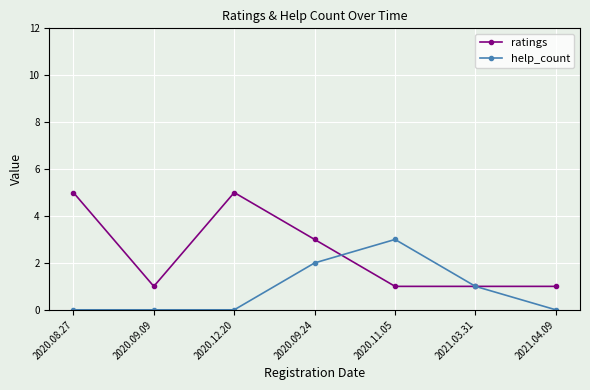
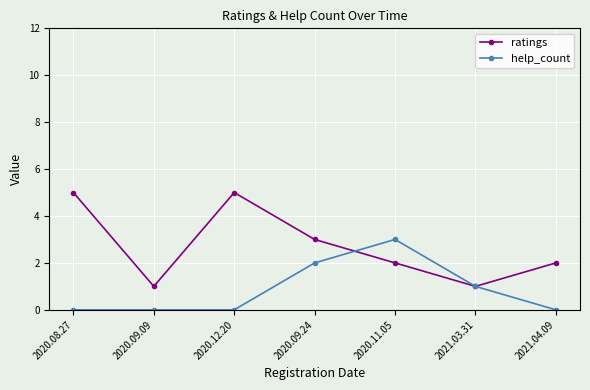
  {
    "ratings": {
      "2020.08.27": 5,
      "2020.09.09": 1,
      "2020.12.20": 5,
      "2020.09.24": 3,
-     "2020.11.05": 1,
-     "2021.04.09": 1
+     "2020.11.05": 2,
+     "2021.04.09": 2
    },
    "help_count": {
      "2020.08.27": 0,
      "2020.09.09": 0,
      "2020.12.20": 0,
      "2020.09.24": 2,
      "2020.11.05": 3,
      "2021.04.09": 0
    }
  }
